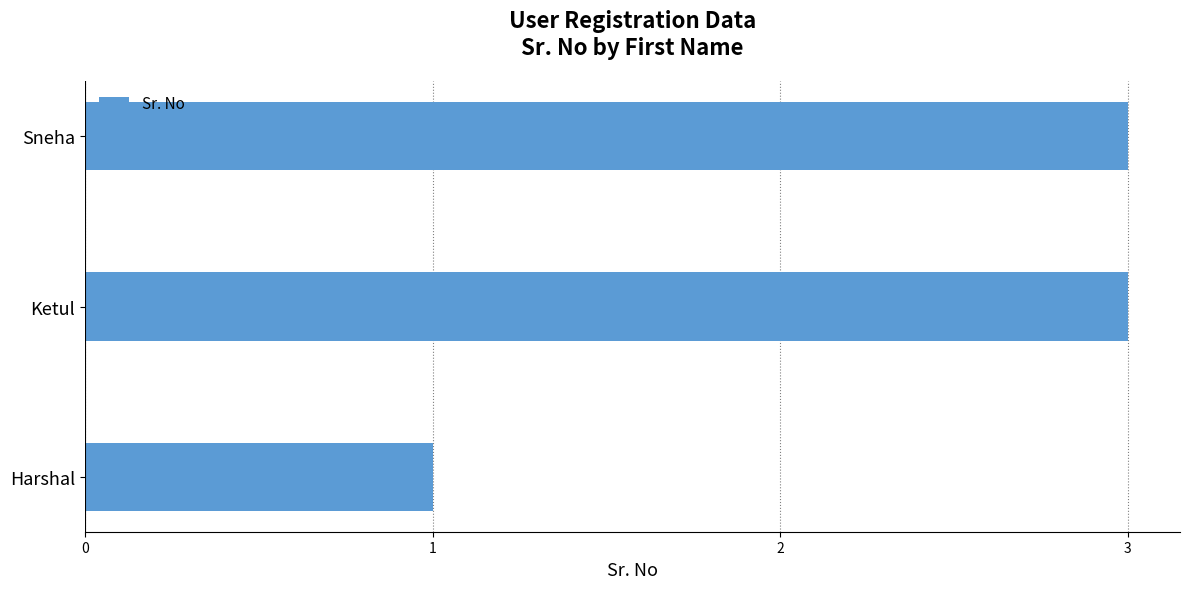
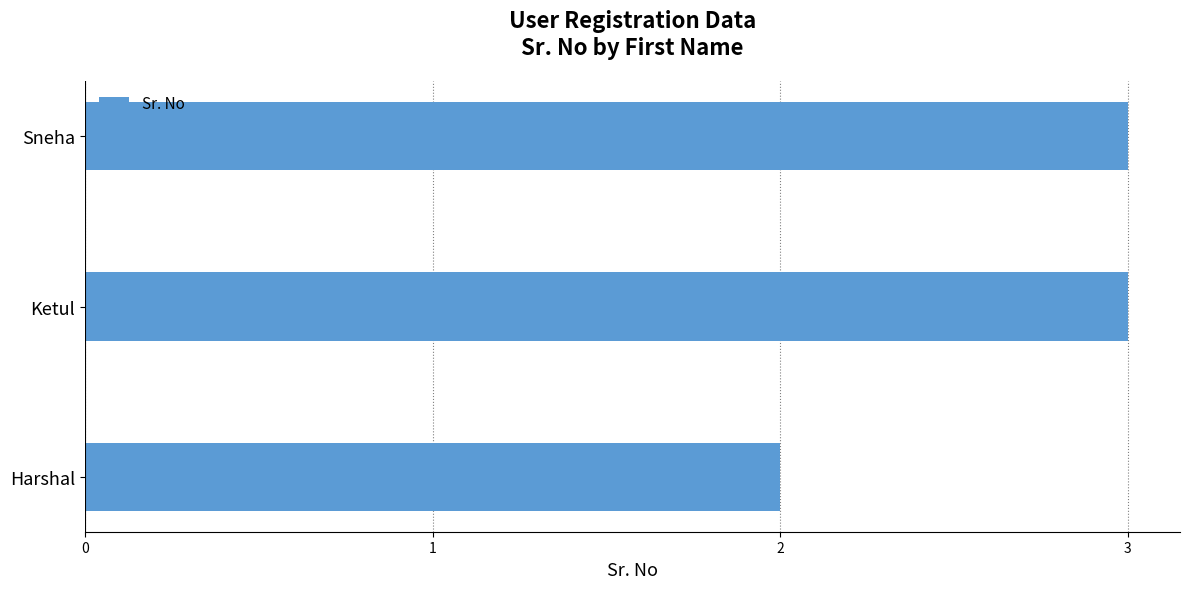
  {
    "Sneha": 3,
    "Ketul": 3,
-   "Harshal": 1
+   "Harshal": 2
  }
